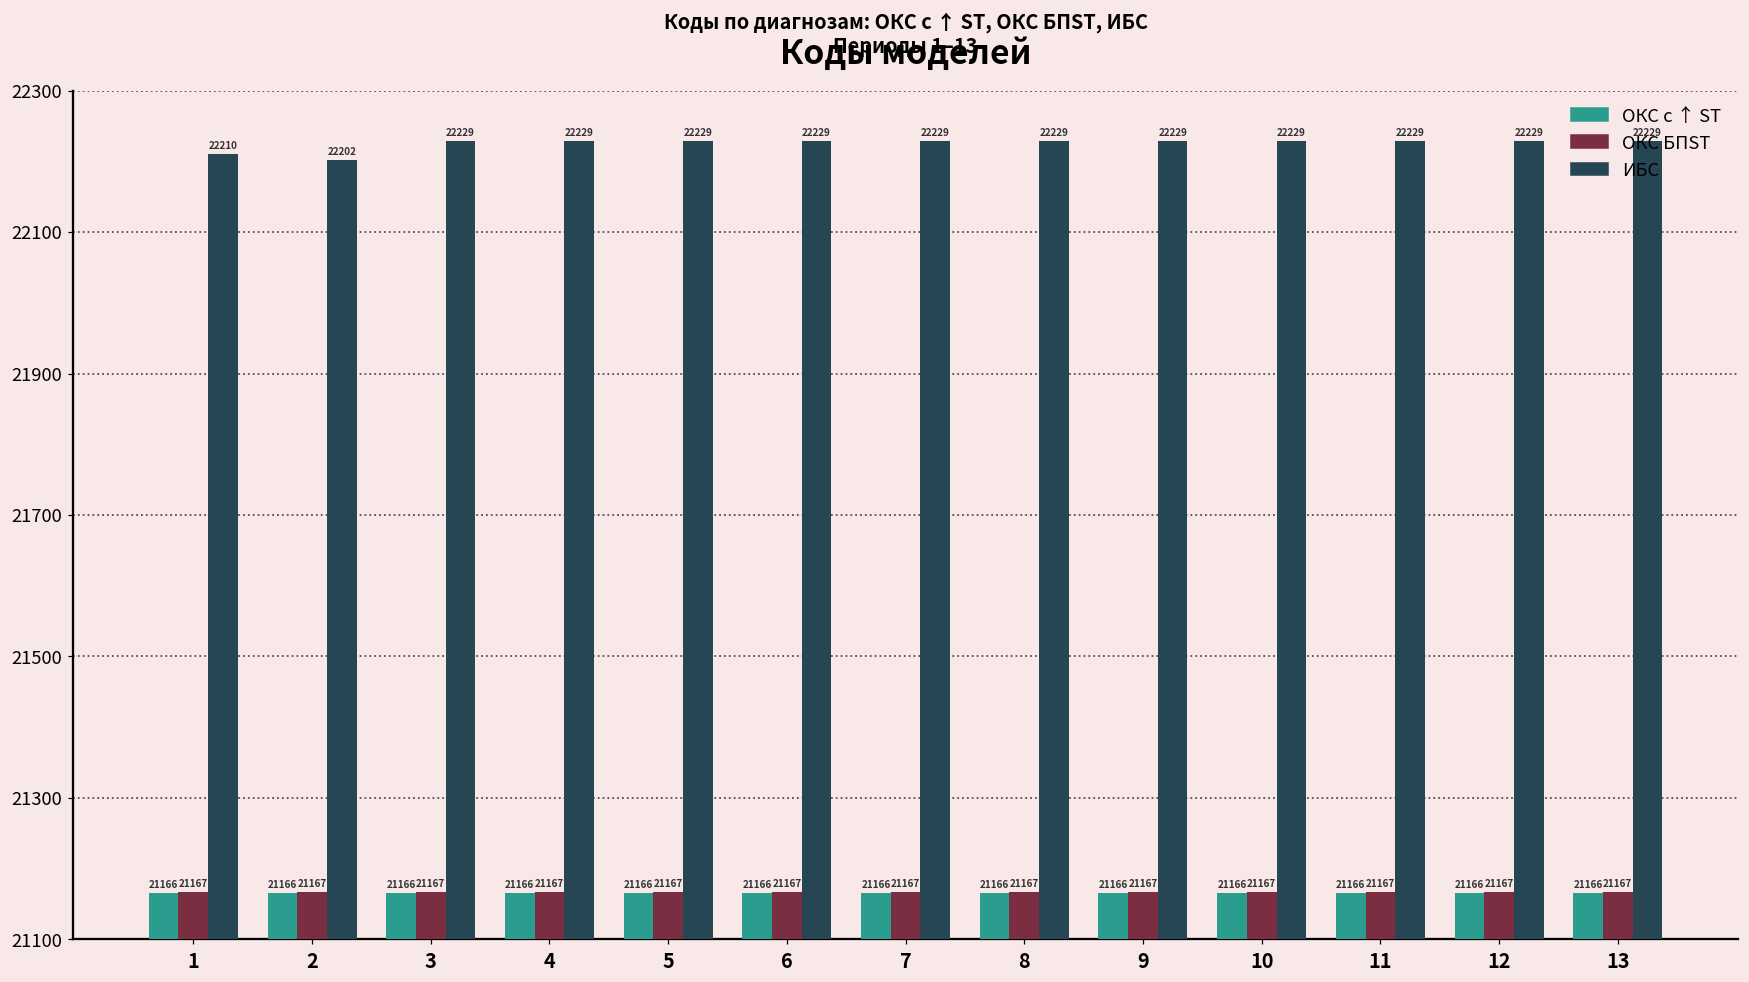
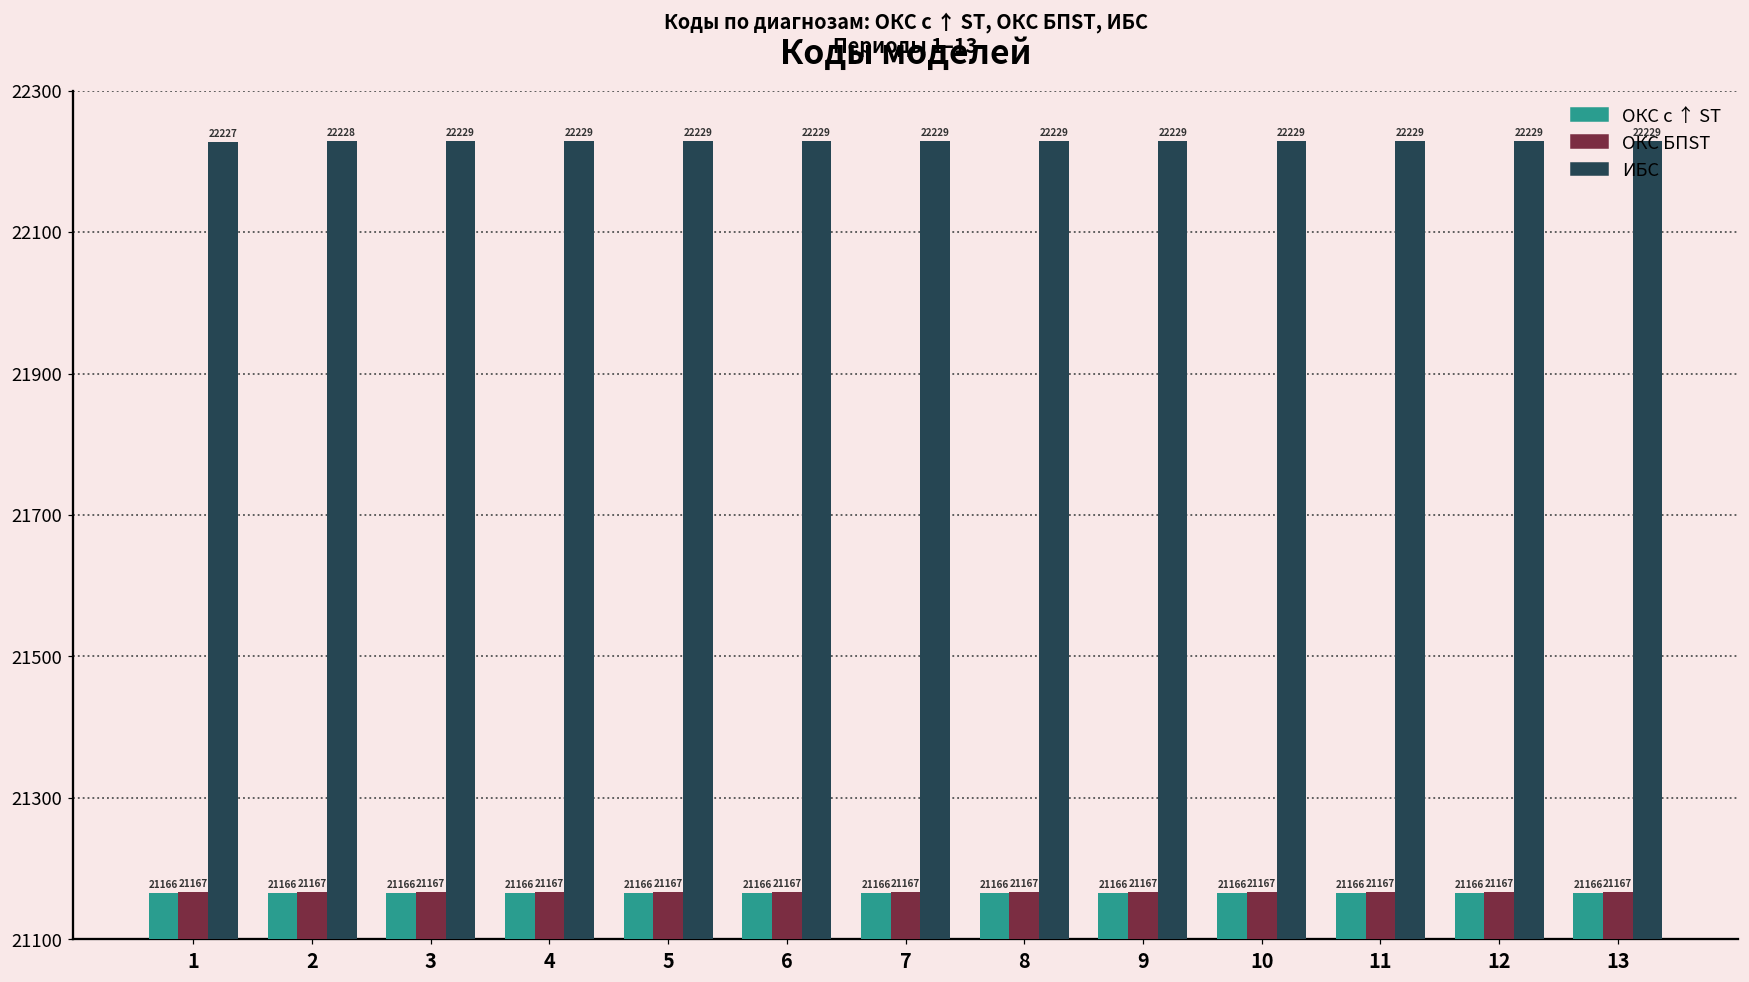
  {
    "ОКС с ↑ ST": {
      "1": 21166,
      "2": 21166,
      "3": 21166,
      "4": 21166,
      "5": 21166,
      "6": 21166,
      "7": 21166,
      "8": 21166,
      "9": 21166,
      "10": 21166,
      "11": 21166,
      "12": 21166,
      "13": 21166
    },
    "ОКС БПST": {
      "1": 21167,
      "2": 21167,
      "3": 21167,
      "4": 21167,
      "5": 21167,
      "6": 21167,
      "7": 21167,
      "8": 21167,
      "9": 21167,
      "10": 21167,
      "11": 21167,
      "12": 21167,
      "13": 21167
    },
    "ИБС": {
-     "1": 22210,
-     "2": 22202,
+     "1": 22227,
+     "2": 22228,
      "3": 22229,
      "4": 22229,
      "5": 22229,
      "6": 22229,
      "7": 22229,
      "8": 22229,
      "9": 22229,
      "10": 22229,
      "11": 22229,
      "12": 22229,
      "13": 22229
    }
  }
